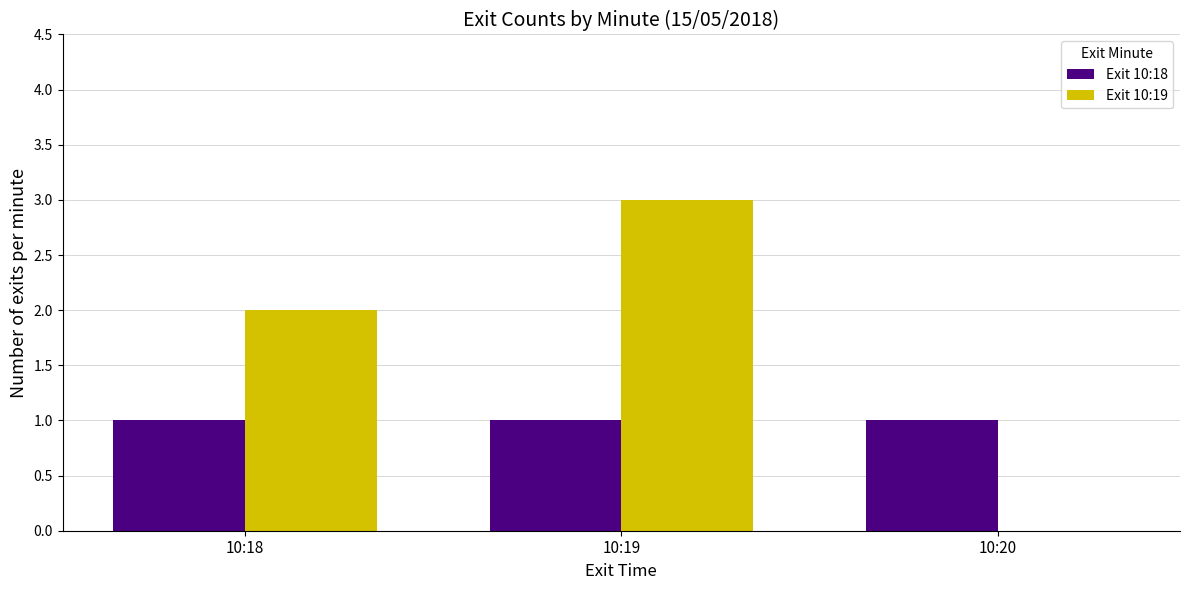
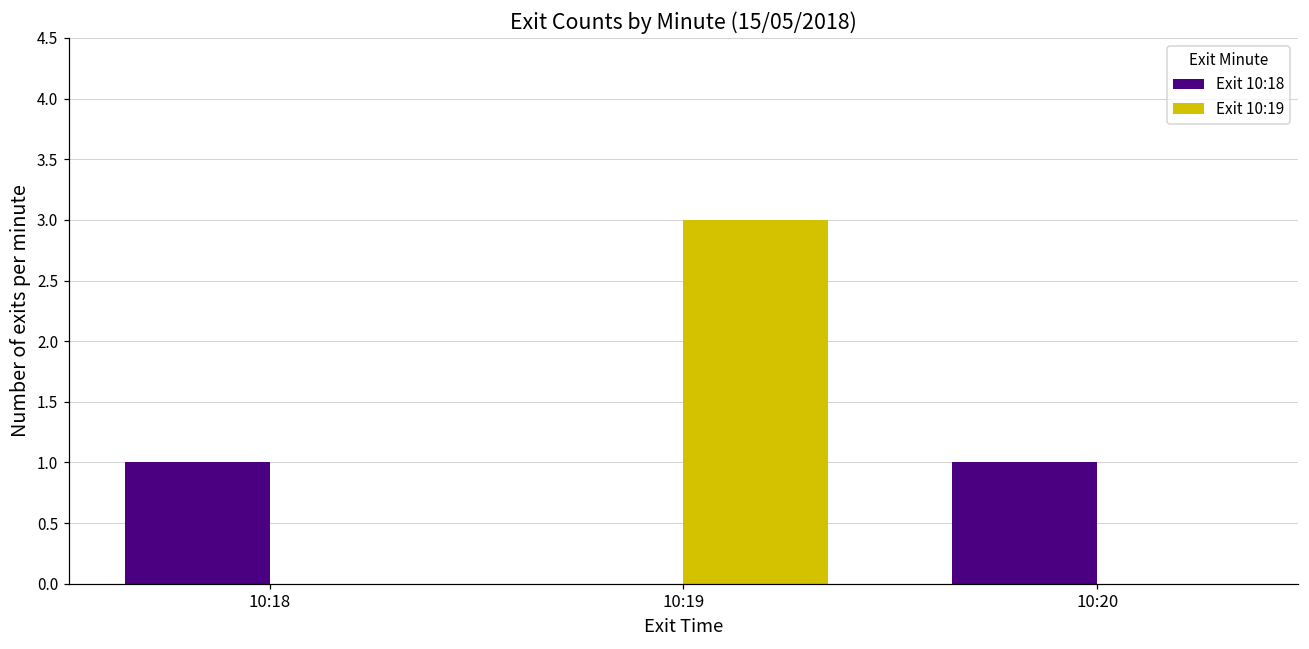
  {
    "Exit 10:18": {
      "10:18": 1,
-     "10:19": 1,
+     "10:19": 0,
      "10:20": 1
    },
    "Exit 10:19": {
-     "10:18": 2,
+     "10:18": 0,
      "10:19": 3,
      "10:20": 0
    }
  }
